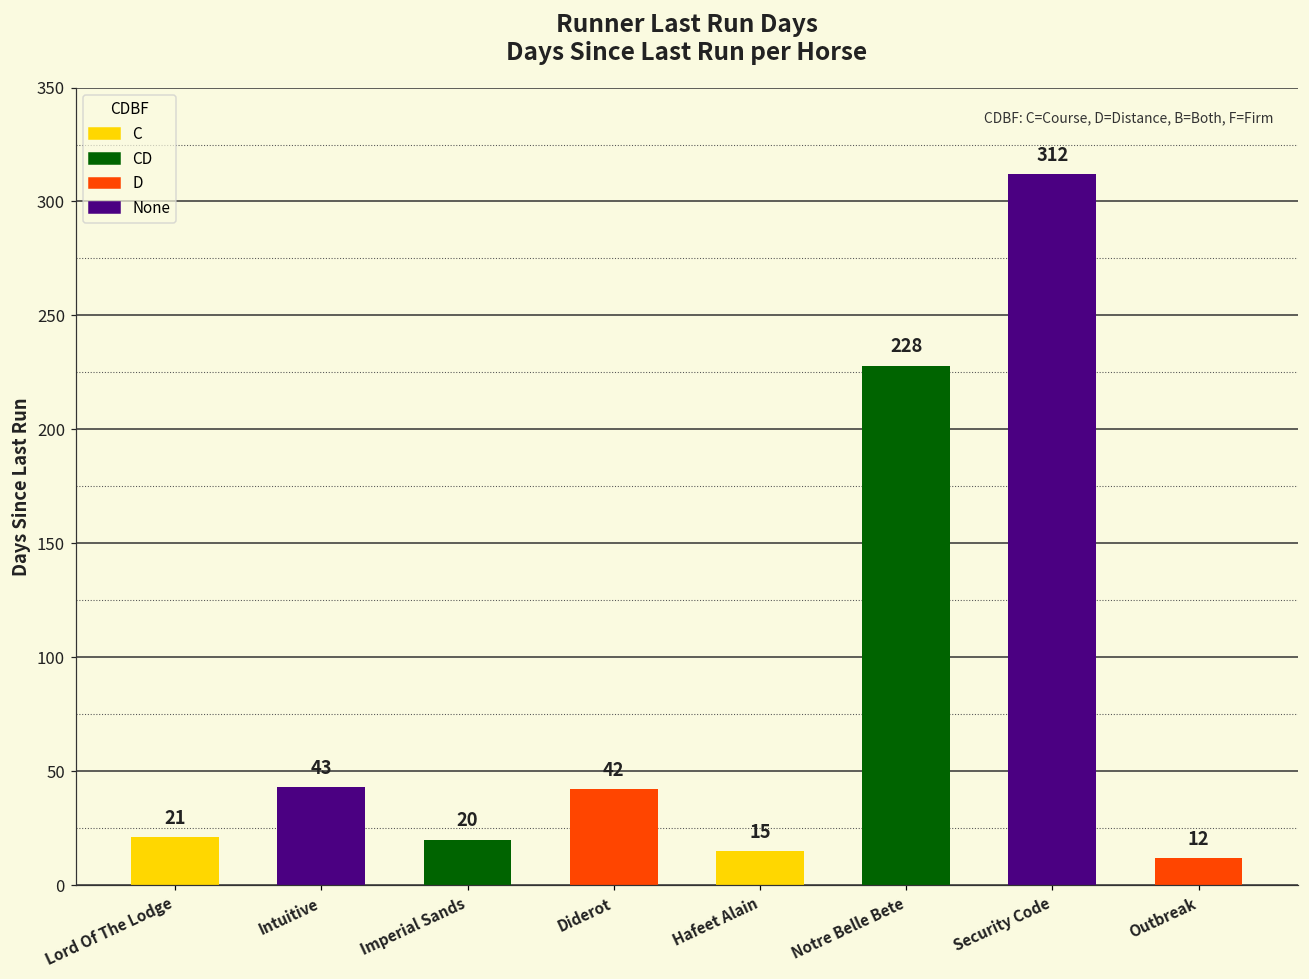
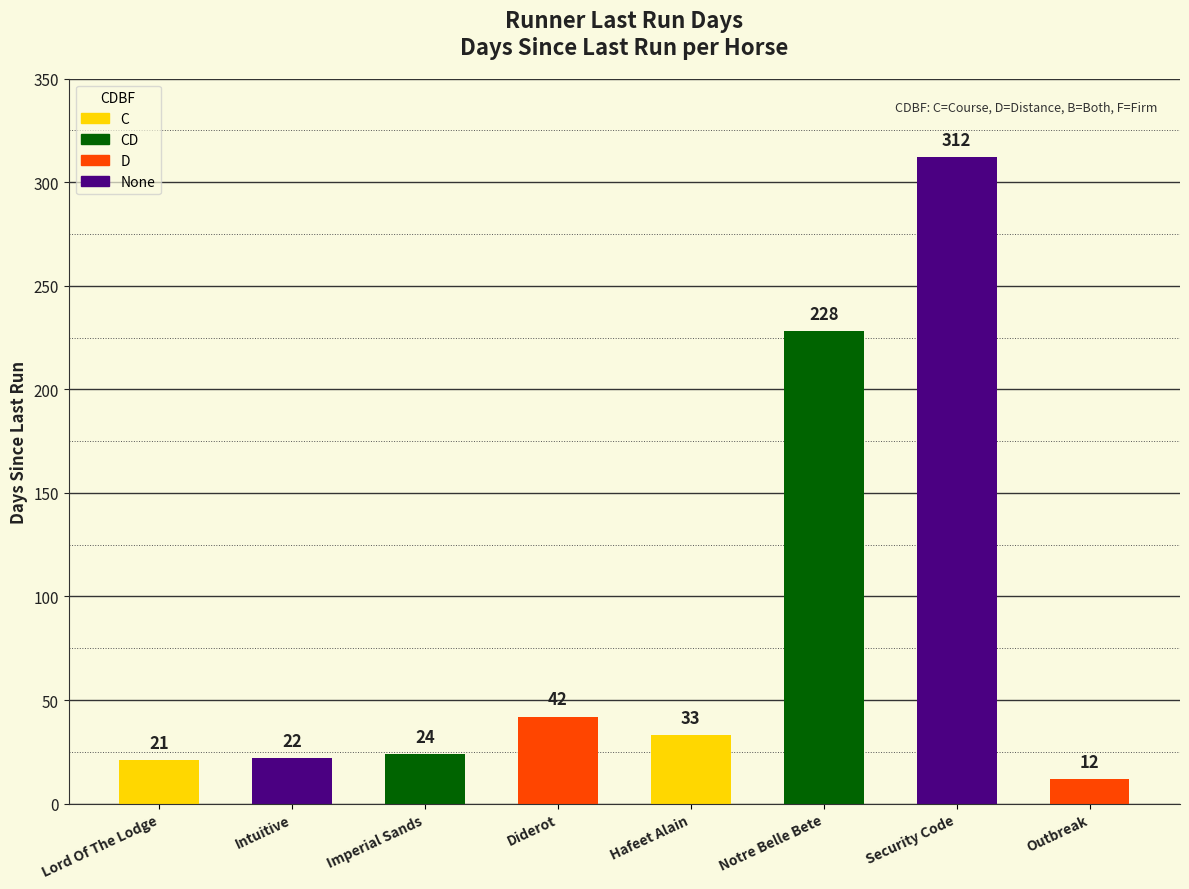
  {
    "Lord Of The Lodge": 21,
-   "Intuitive": 43,
-   "Imperial Sands": 20,
+   "Intuitive": 22,
+   "Imperial Sands": 24,
    "Diderot": 42,
-   "Hafeet Alain": 15,
+   "Hafeet Alain": 33,
    "Notre Belle Bete": 228,
    "Security Code": 312,
    "Outbreak": 12
  }
